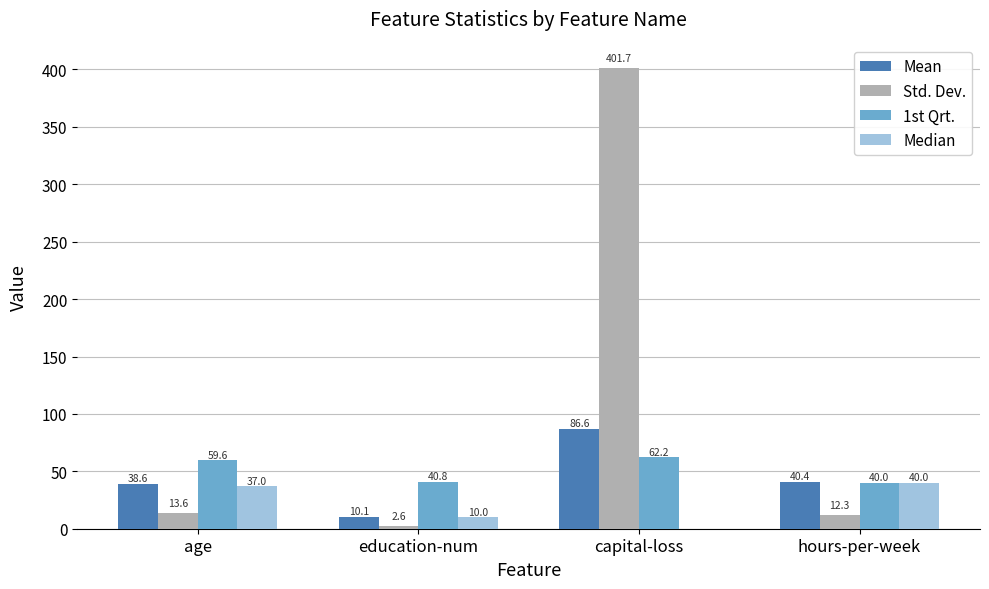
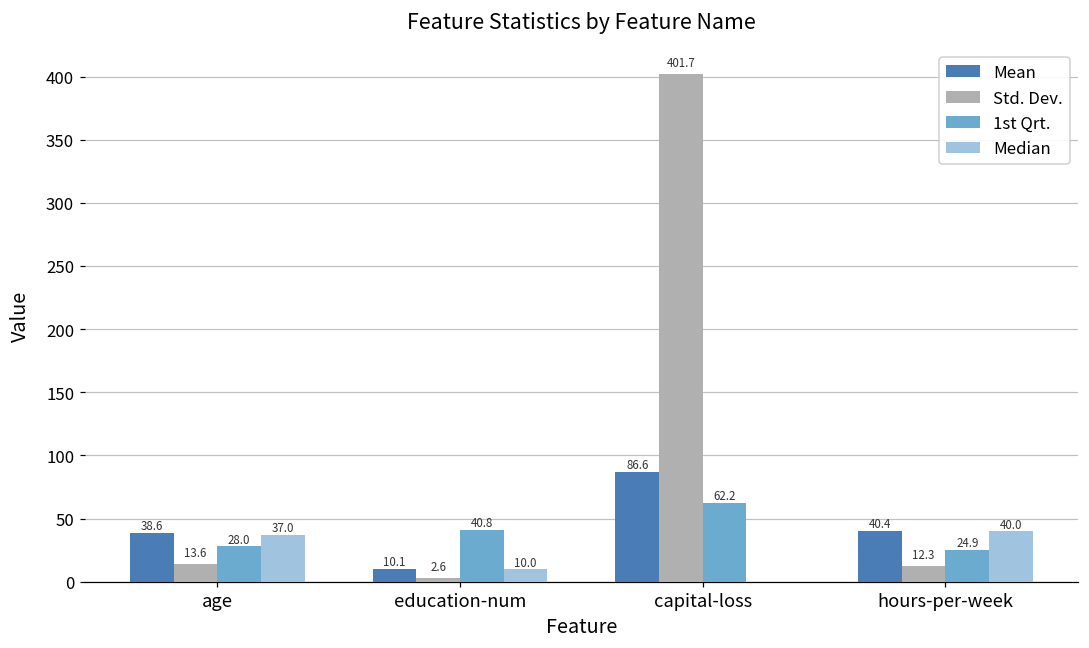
  {
    "Mean": {
      "age": 38.6,
      "education-num": 10.1,
      "capital-loss": 86.6,
      "hours-per-week": 40.4
    },
    "1st Qrt.": {
-     "age": 59.6,
+     "age": 28.0,
      "education-num": 40.8,
      "capital-loss": 62.2,
-     "hours-per-week": 40.0
+     "hours-per-week": 24.9
    }
  }
